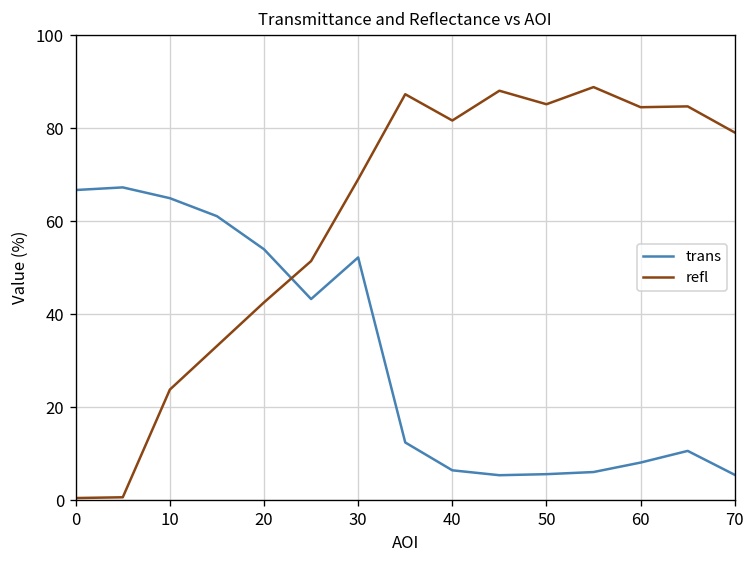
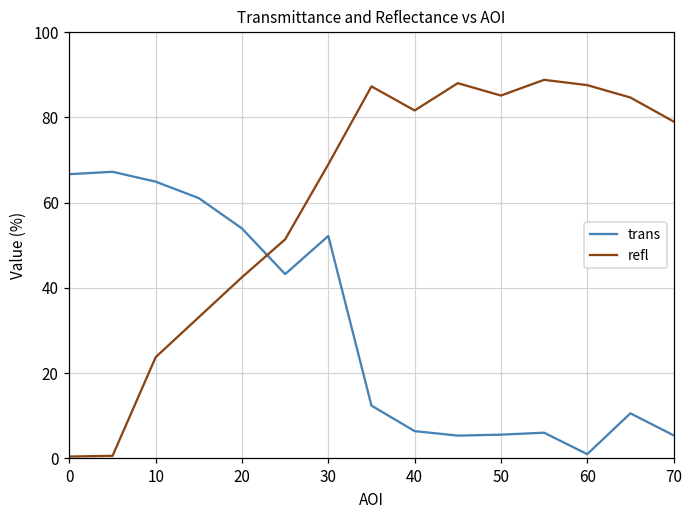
  {
    "trans": {
      "0": 67,
      "10": 65,
      "20": 54,
      "30": 52,
      "40": 6,
      "50": 6,
-     "60": 8,
+     "60": 1,
      "70": 5
    },
    "refl": {
      "0": 0,
      "10": 24,
      "20": 43,
      "30": 69,
      "40": 82,
      "50": 85,
-     "60": 85,
+     "60": 88,
      "70": 79
    }
  }
